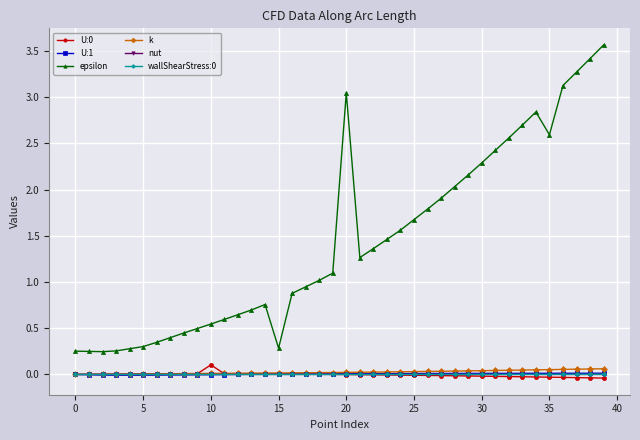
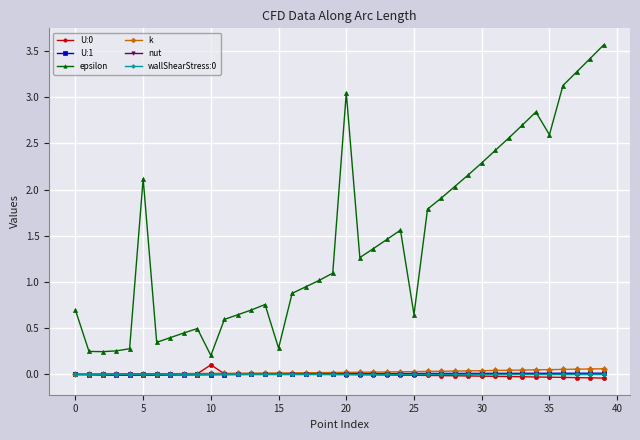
  {
    "U:0": {
      "10": 0.1,
      "35": 0.0
    },
    "epsilon": {
-     "0": 0.3,
-     "5": 0.3,
-     "10": 0.5,
+     "0": 0.7,
+     "5": 2.1,
+     "10": 0.2,
      "15": 0.3,
      "20": 3.0,
-     "25": 1.7,
+     "25": 0.6,
      "30": 2.3,
      "35": 2.6
    },
    "k": {
      "30": 0.0,
      "35": 0.1
    }
  }
